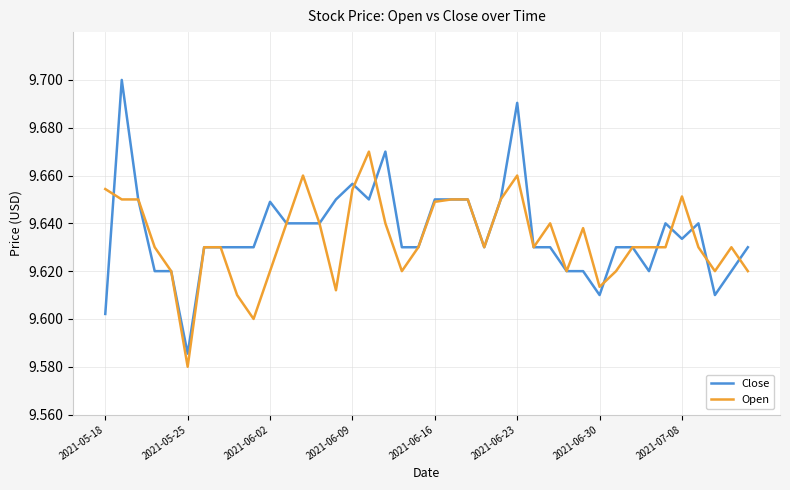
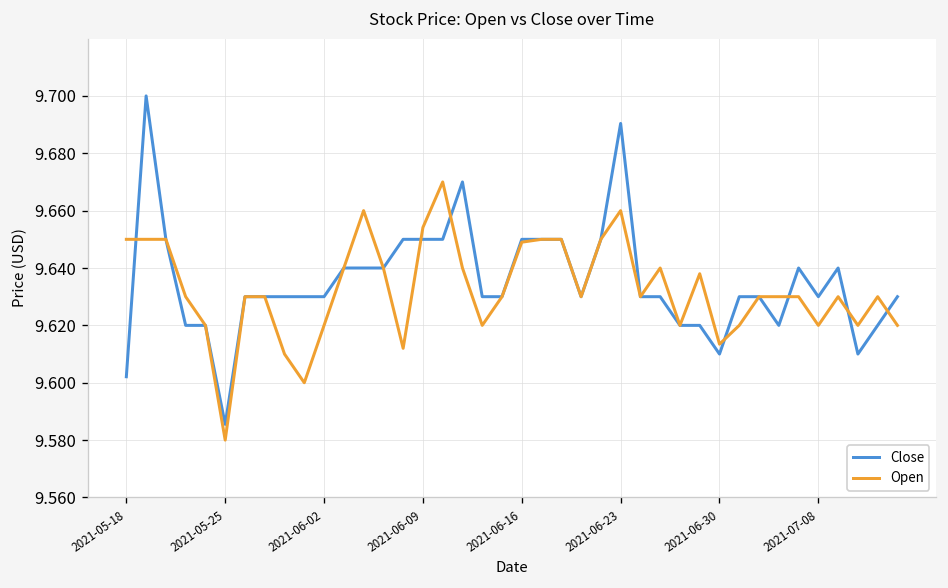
  {
    "Close": {
      "2021-05-18": 9.602,
      "2021-05-25": 9.585,
-     "2021-06-02": 9.649,
-     "2021-06-09": 9.657,
+     "2021-06-02": 9.630,
+     "2021-06-09": 9.650,
      "2021-06-23": 9.690,
      "2021-06-30": 9.610,
-     "2021-07-08": 9.634
+     "2021-07-08": 9.630
    },
    "Open": {
-     "2021-05-18": 9.654,
+     "2021-05-18": 9.650,
      "2021-05-25": 9.580,
      "2021-06-02": 9.620,
      "2021-06-09": 9.654,
      "2021-06-23": 9.660,
      "2021-06-30": 9.613,
-     "2021-07-08": 9.651
+     "2021-07-08": 9.620
    }
  }
